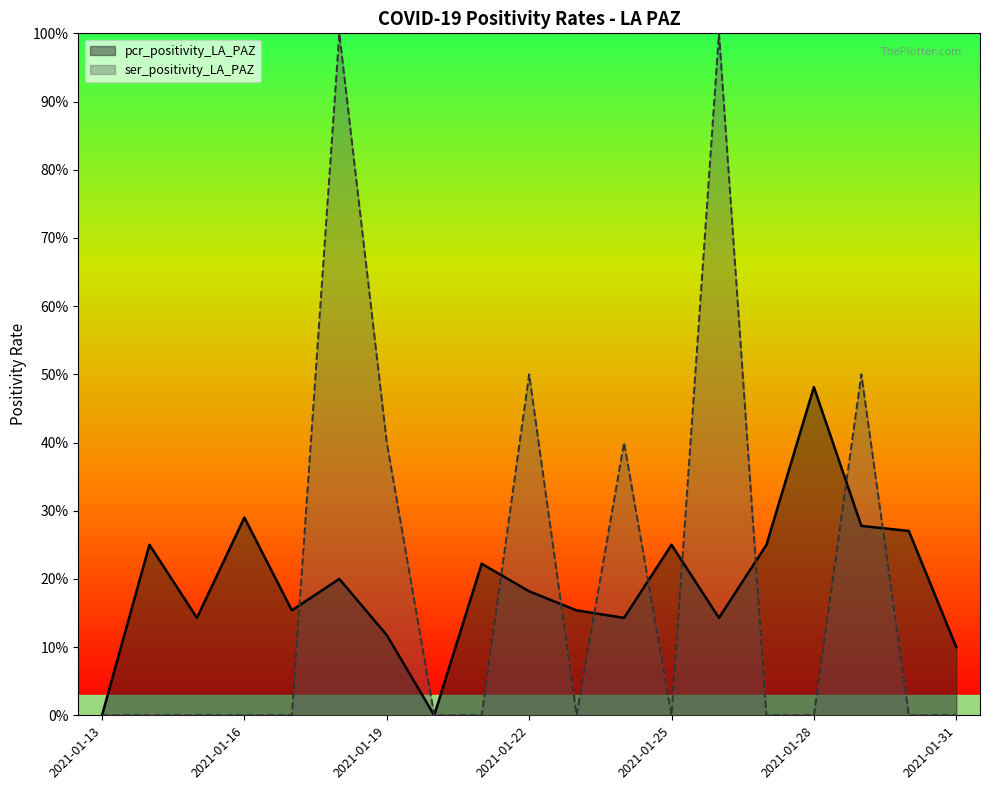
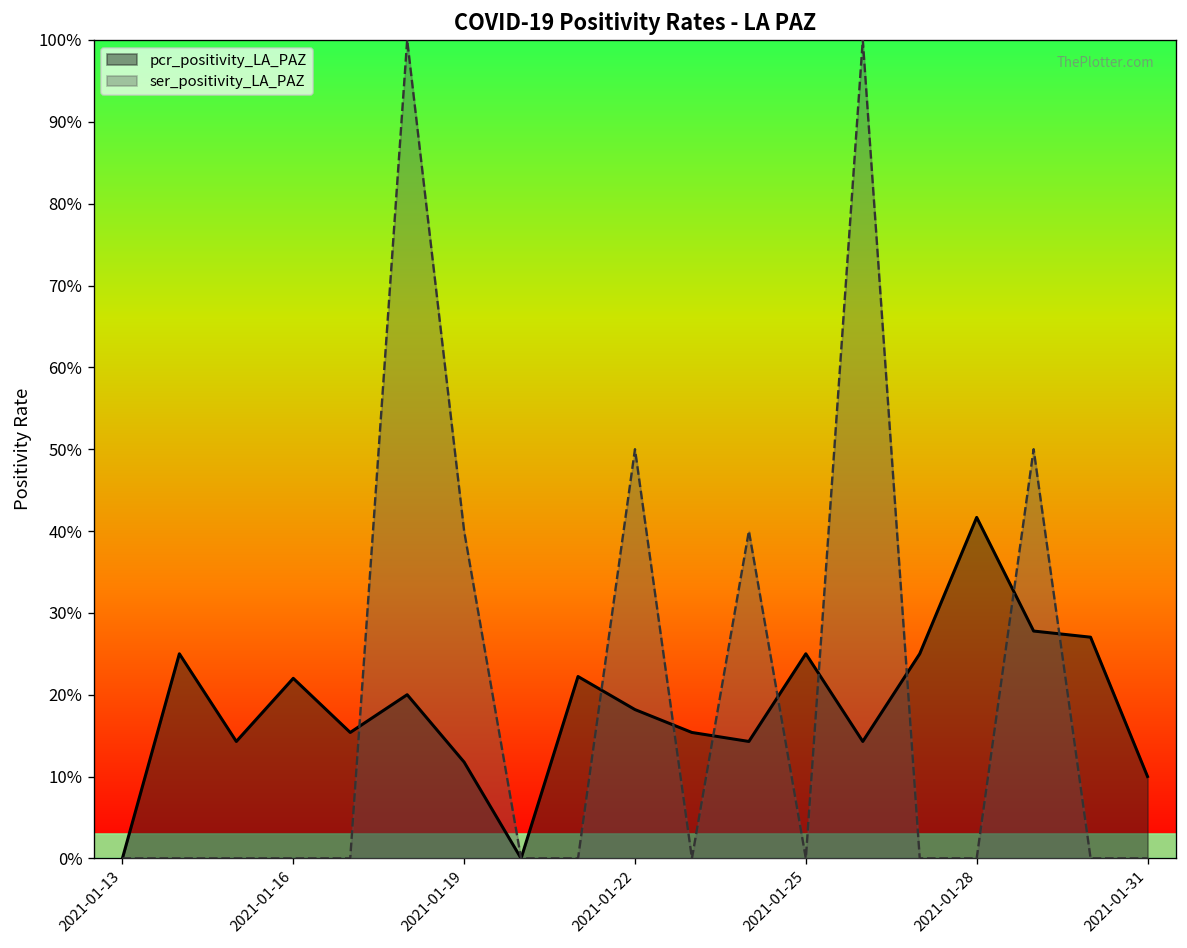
  {
    "pcr_positivity_LA_PAZ": {
-     "2021-01-16": "29%",
+     "2021-01-16": "22%",
      "2021-01-19": "12%",
      "2021-01-22": "18%",
      "2021-01-25": "25%",
-     "2021-01-28": "48%",
+     "2021-01-28": "42%",
      "2021-01-31": "10%"
    },
    "ser_positivity_LA_PAZ": {
      "2021-01-19": "40%",
      "2021-01-22": "50%"
    }
  }
